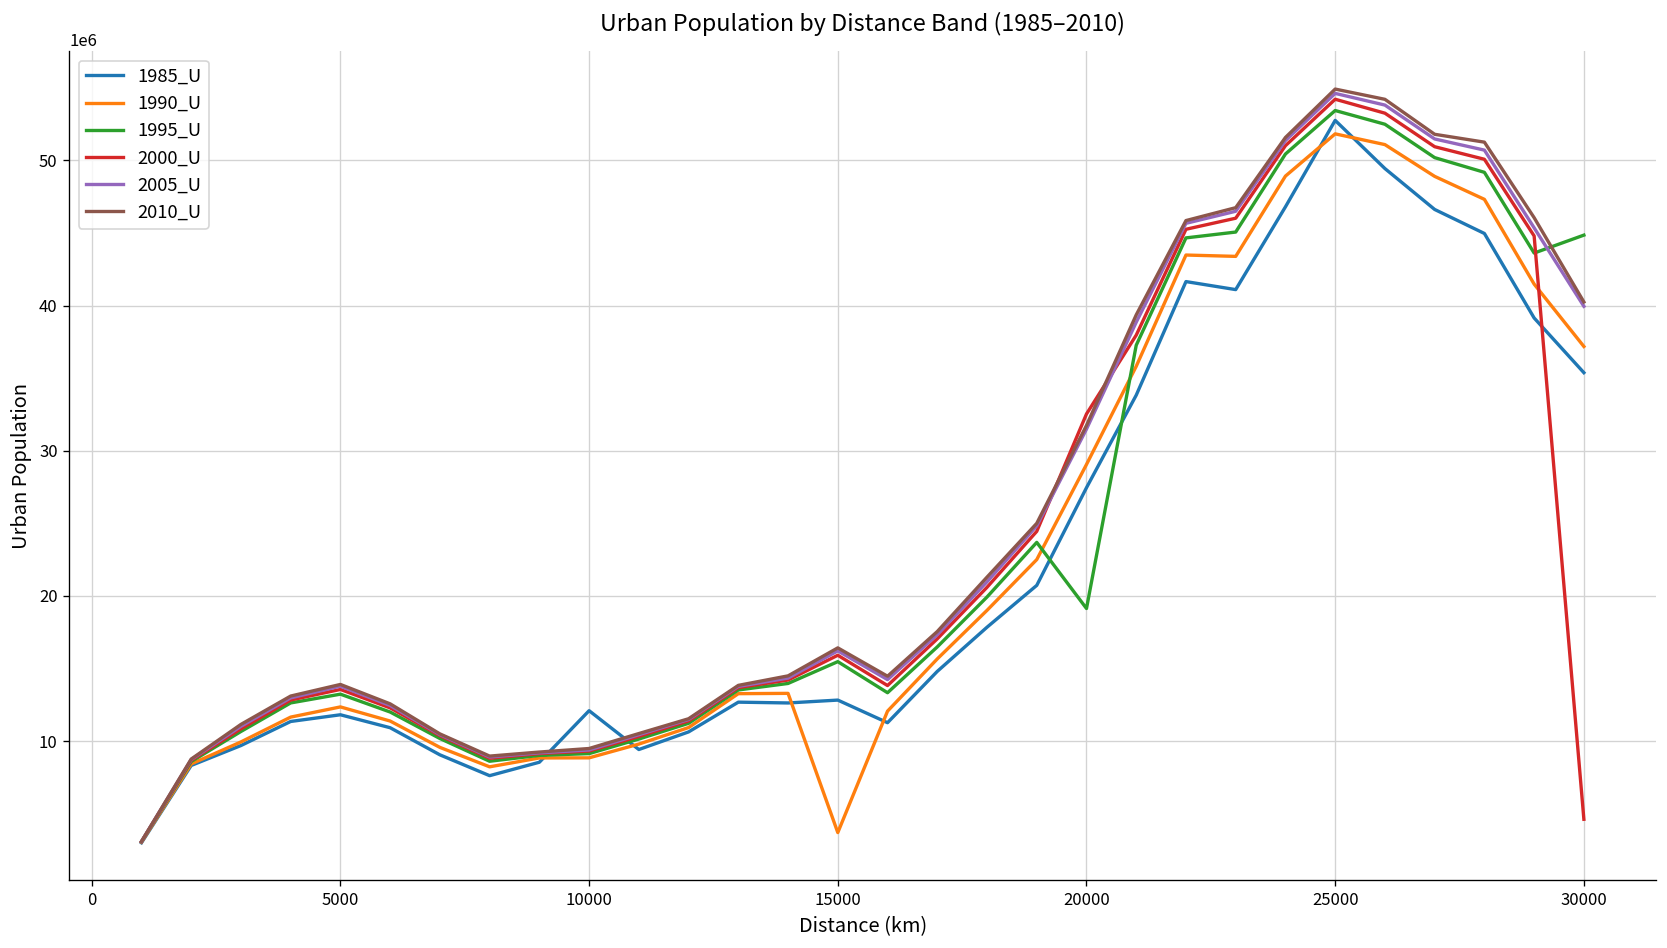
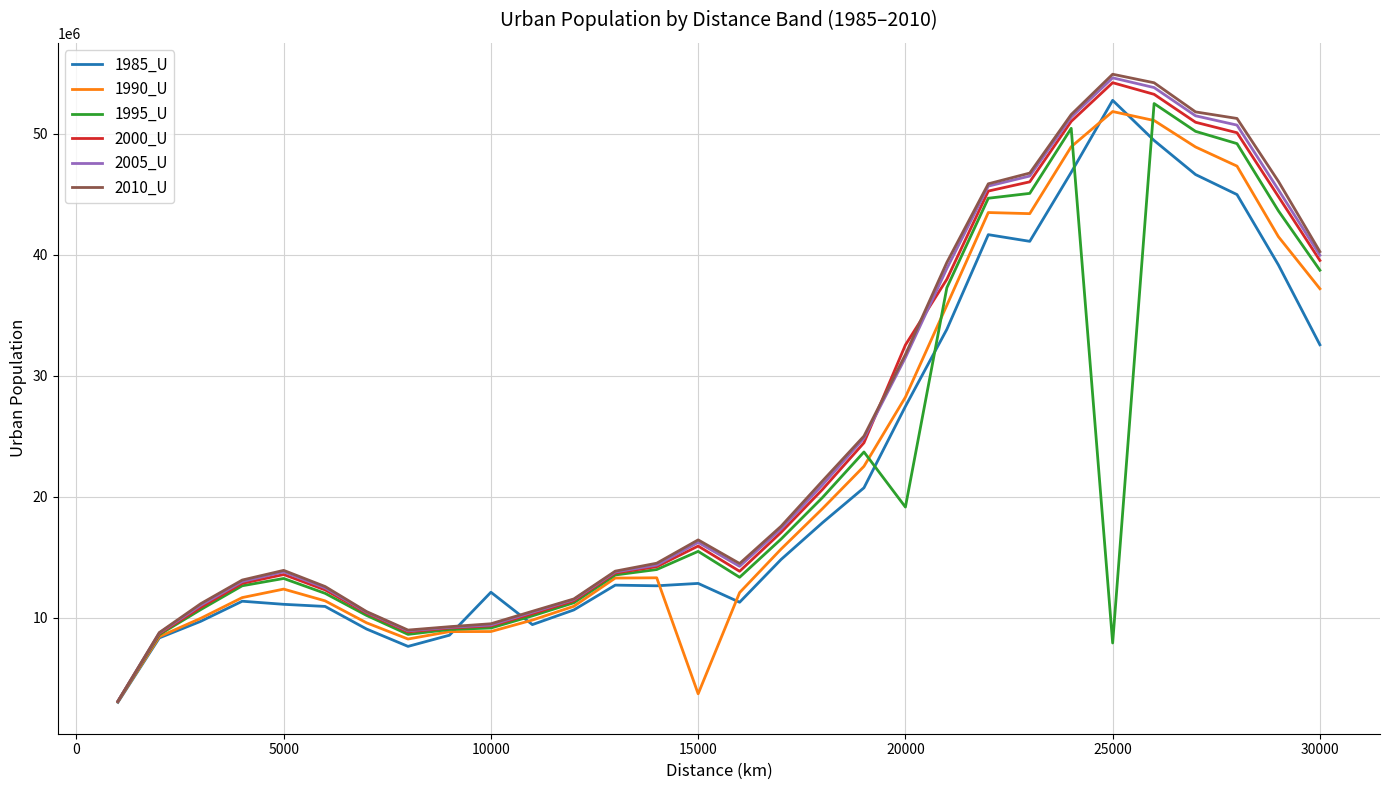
  {
    "1985_U": {
-     "5000": 11800000,
+     "5000": 11100000,
      "10000": 12100000,
      "15000": 12800000,
      "20000": 27500000,
      "25000": 52800000,
-     "30000": 35400000
+     "30000": 32500000
    },
    "1990_U": {
      "5000": 12400000,
      "10000": 8800000,
      "15000": 3700000,
-     "20000": 29100000,
+     "20000": 28200000,
      "25000": 51800000,
      "30000": 37200000
    },
    "1995_U": {
      "5000": 13200000,
      "15000": 15500000,
      "20000": 19100000,
-     "25000": 53400000,
-     "30000": 44900000
+     "25000": 7900000,
+     "30000": 38700000
    },
    "2000_U": {
      "5000": 13600000,
      "15000": 15900000,
      "20000": 32500000,
      "25000": 54200000,
-     "30000": 4600000
+     "30000": 39500000
    },
    "2005_U": {
      "20000": 31500000,
      "25000": 54600000,
      "30000": 40000000
    },
    "2010_U": {
      "20000": 31700000,
      "25000": 54900000,
      "30000": 40200000
    }
  }
